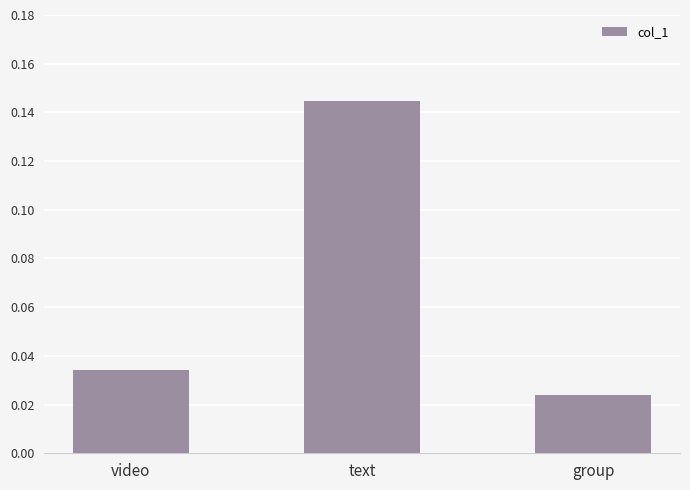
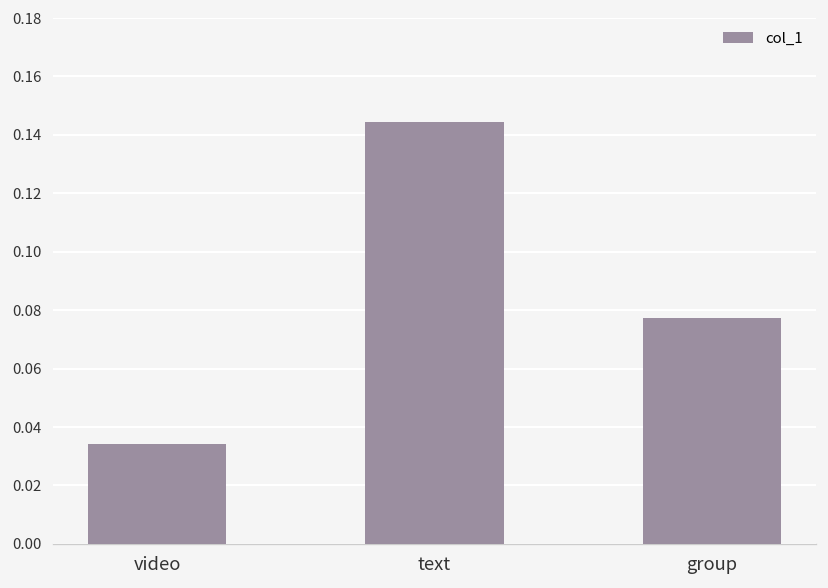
  {
    "video": 0.034,
    "text": 0.145,
-   "group": 0.024
+   "group": 0.077
  }
